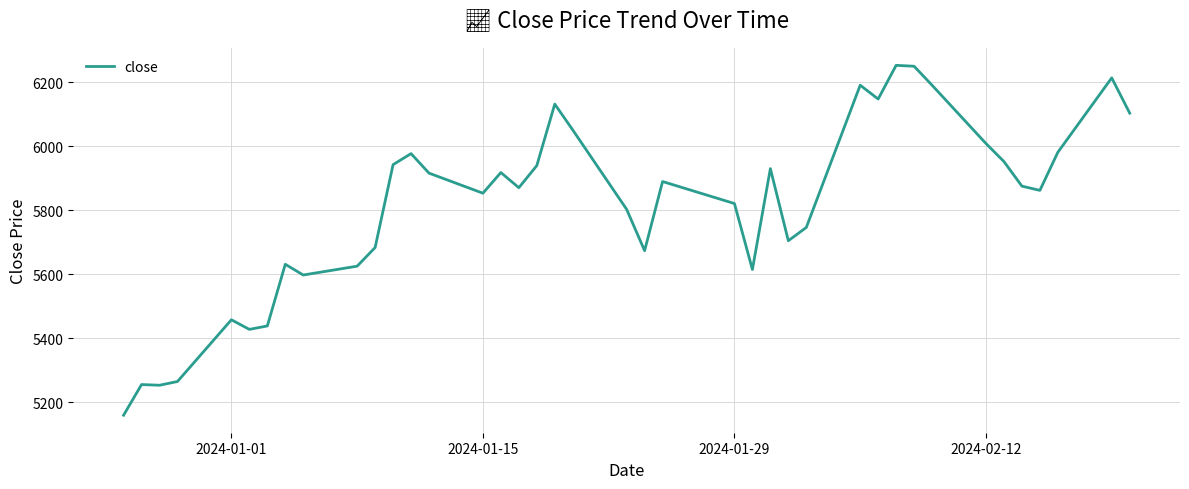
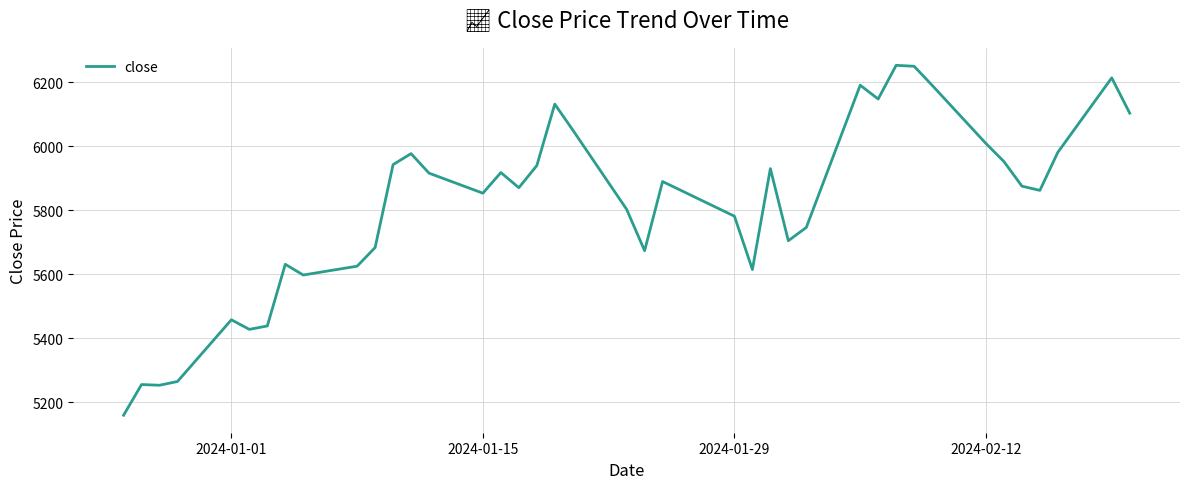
  {
    "2024-01-01": 5460,
    "2024-01-15": 5850,
-   "2024-01-29": 5820,
+   "2024-01-29": 5780,
    "2024-02-12": 6010
  }
